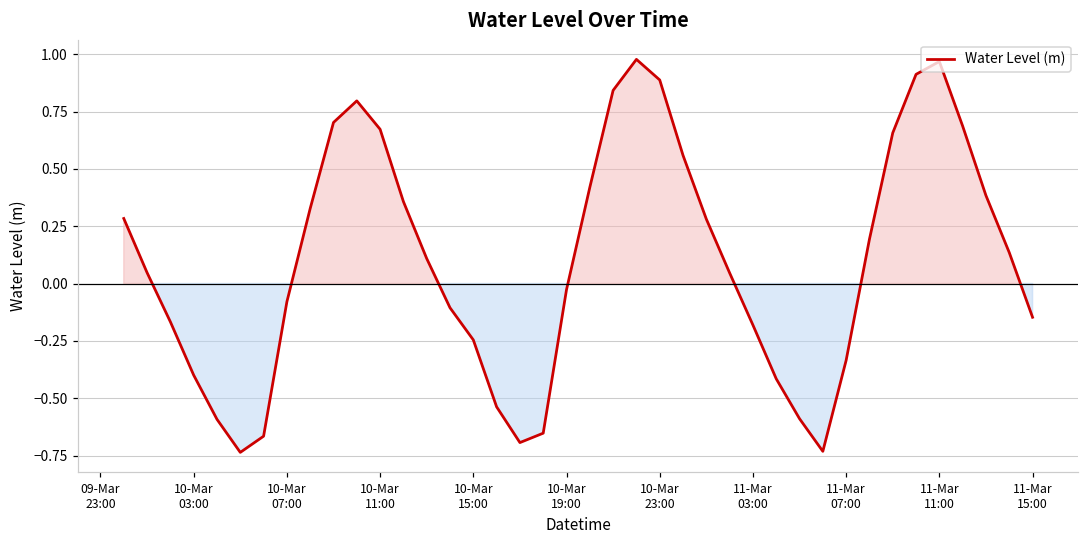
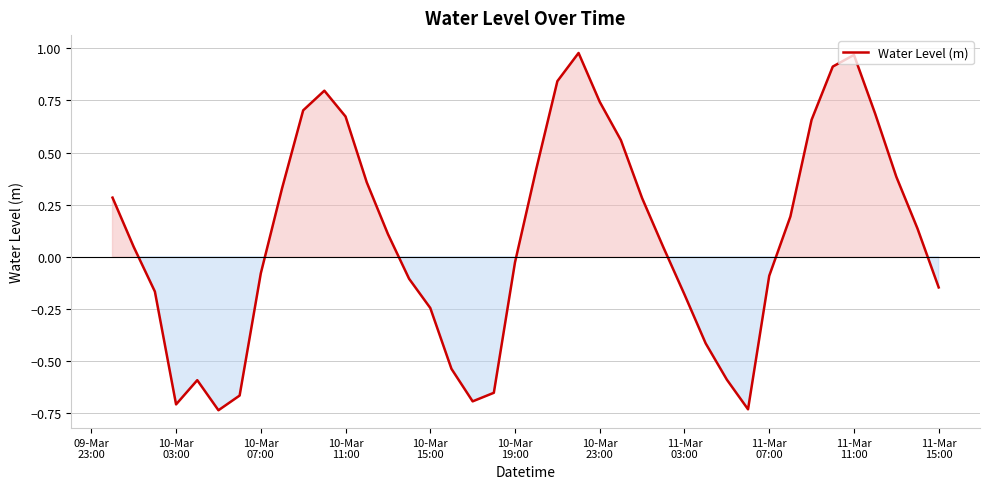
  {
-   "10-Mar 03:00": -0.40,
+   "10-Mar 03:00": -0.71,
    "10-Mar 07:00": -0.08,
    "10-Mar 11:00": 0.67,
    "10-Mar 15:00": -0.25,
    "10-Mar 19:00": -0.03,
-   "10-Mar 23:00": 0.89,
+   "10-Mar 23:00": 0.74,
    "11-Mar 03:00": -0.18,
-   "11-Mar 07:00": -0.33,
+   "11-Mar 07:00": -0.09,
    "11-Mar 15:00": -0.15
  }
